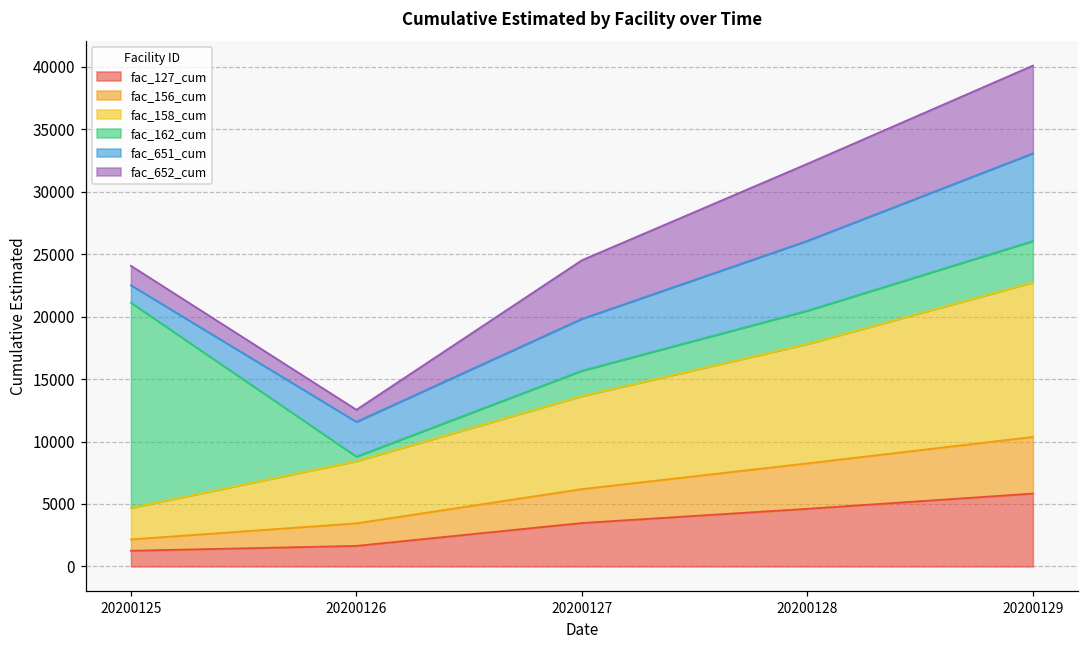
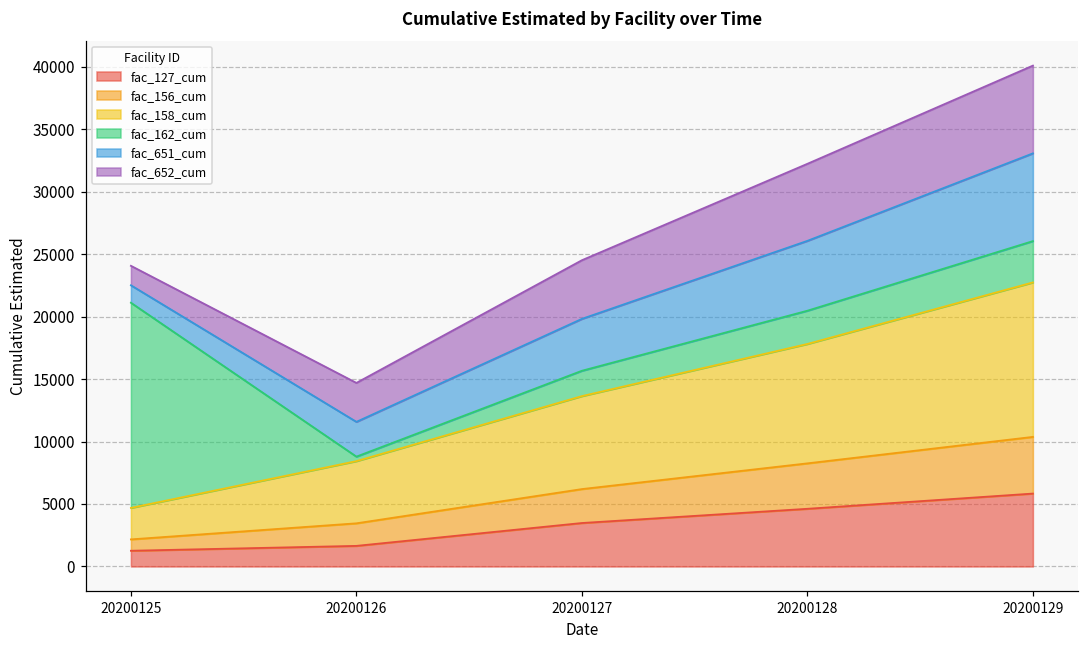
  {
    "fac_127_cum": {
      "20200125": 1300,
      "20200126": 1600,
      "20200127": 3500,
      "20200128": 4600,
      "20200129": 5800
    },
    "fac_162_cum": {
      "20200125": 16400,
      "20200126": 400,
      "20200127": 2000,
      "20200128": 2700,
      "20200129": 3300
    },
    "fac_651_cum": {
      "20200125": 1400,
      "20200126": 2800,
      "20200127": 4200,
      "20200128": 5600,
      "20200129": 7000
    },
    "fac_652_cum": {
      "20200125": 1600,
-     "20200126": 1000,
+     "20200126": 3100,
      "20200127": 4700,
      "20200128": 6200,
      "20200129": 7000
    }
  }
